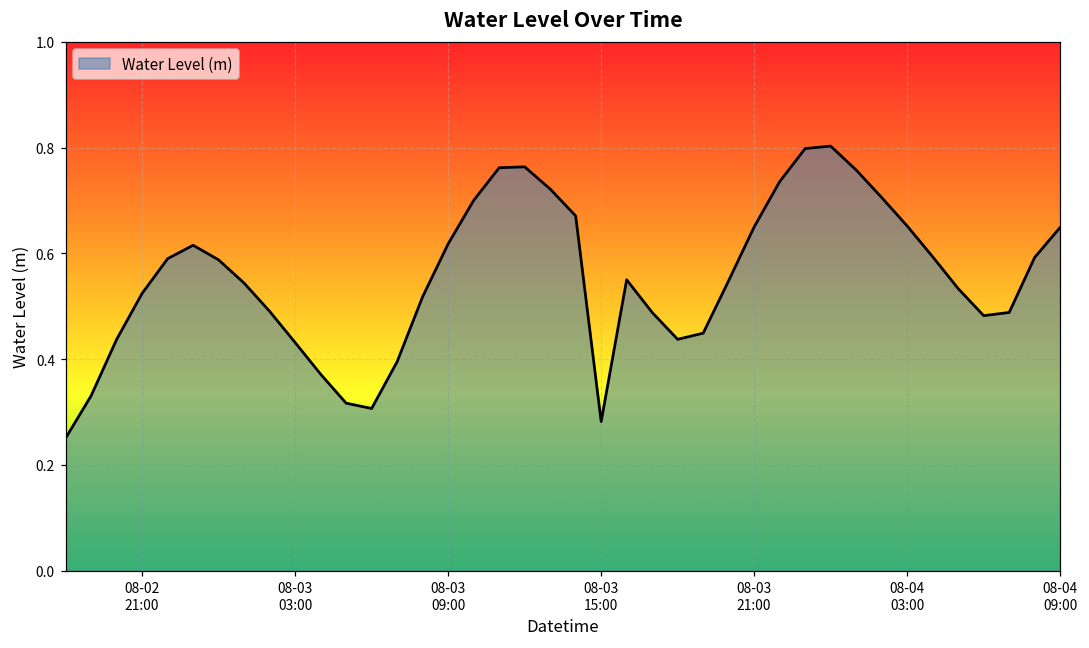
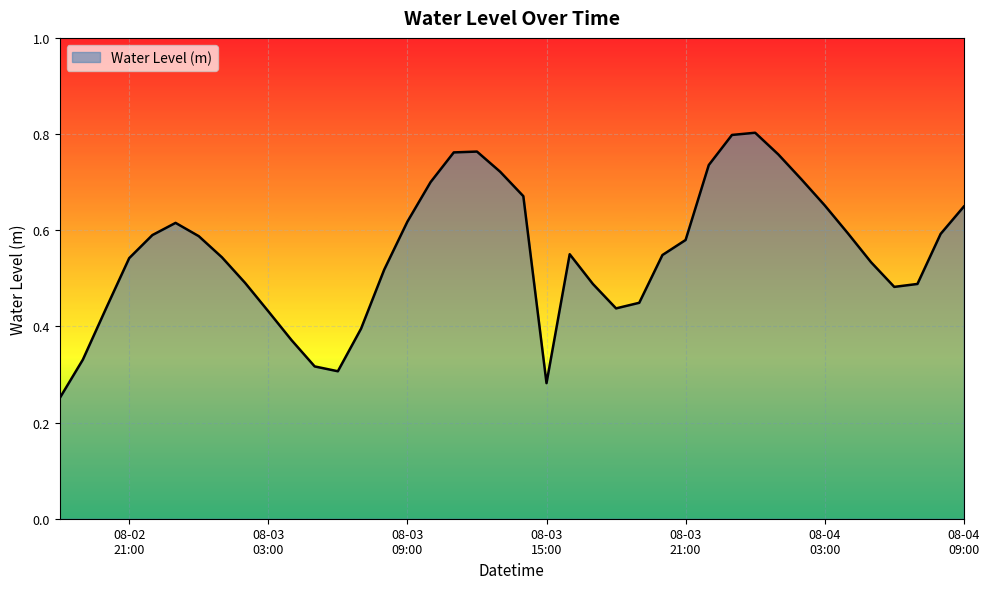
  {
-   "08-02 21:00": 0.52,
+   "08-02 21:00": 0.54,
    "08-03 03:00": 0.43,
    "08-03 09:00": 0.62,
    "08-03 15:00": 0.28,
-   "08-03 21:00": 0.65,
+   "08-03 21:00": 0.58,
    "08-04 03:00": 0.65,
    "08-04 09:00": 0.65
  }
